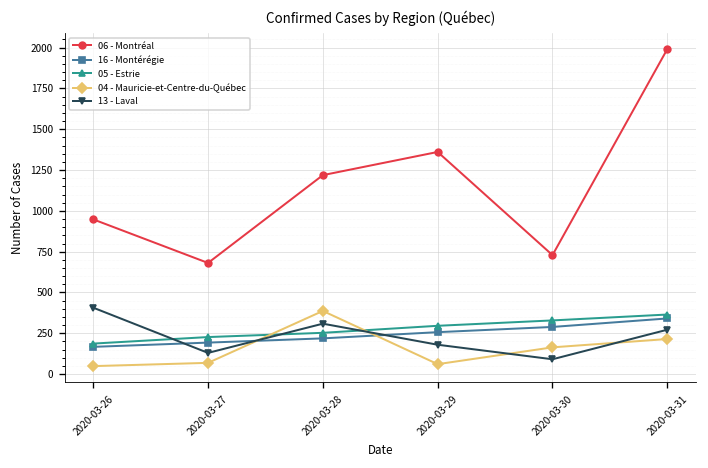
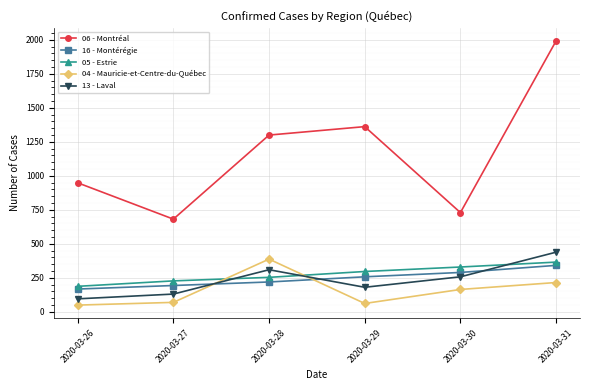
  {
    "06 - Montréal": {
      "2020-03-26": 950,
      "2020-03-27": 680,
-     "2020-03-28": 1220,
+     "2020-03-28": 1300,
      "2020-03-29": 1360,
      "2020-03-30": 730,
      "2020-03-31": 1990
    },
    "04 - Mauricie-et-Centre-du-Québec": {
      "2020-03-26": 50,
      "2020-03-27": 70,
      "2020-03-28": 390,
      "2020-03-29": 60,
      "2020-03-30": 160,
      "2020-03-31": 220
    },
    "13 - Laval": {
-     "2020-03-26": 410,
+     "2020-03-26": 100,
      "2020-03-27": 130,
      "2020-03-28": 310,
      "2020-03-29": 180,
-     "2020-03-30": 90,
-     "2020-03-31": 270
+     "2020-03-30": 260,
+     "2020-03-31": 440
    }
  }
